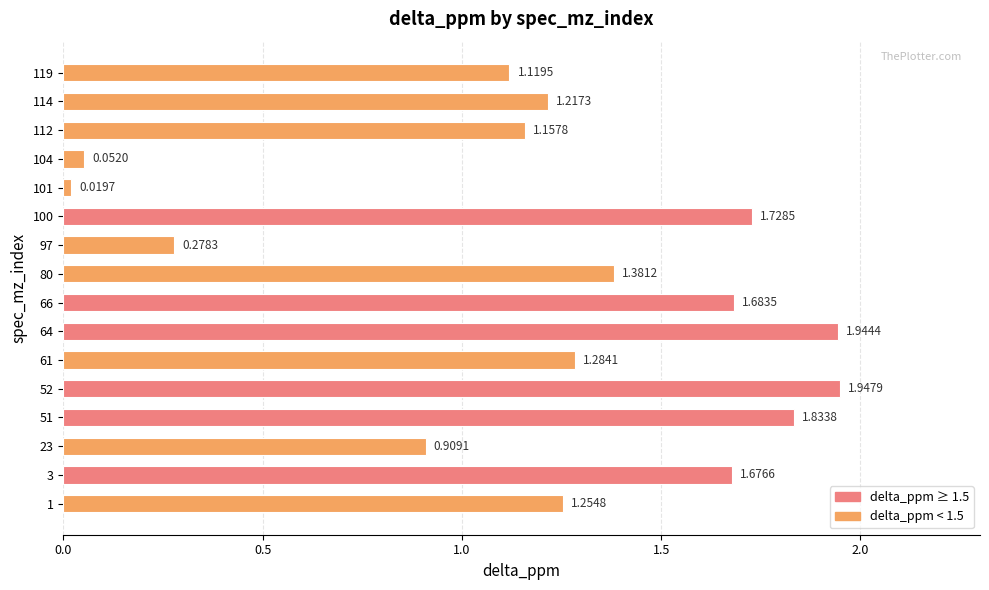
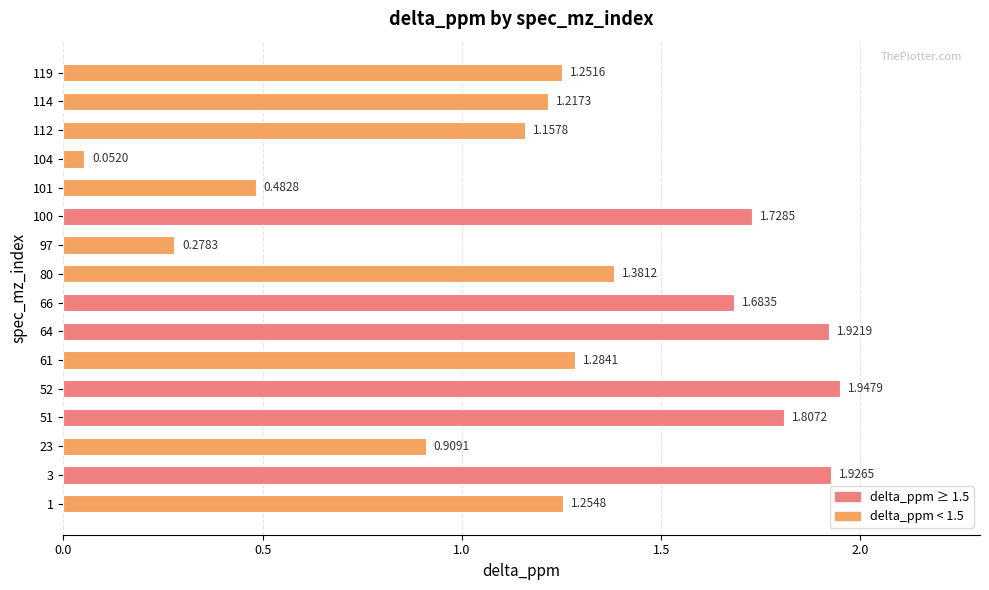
  {
-   "119": 1.1195,
+   "119": 1.2516,
    "114": 1.2173,
    "112": 1.1578,
    "104": 0.0520,
-   "101": 0.0197,
+   "101": 0.4828,
    "100": 1.7285,
    "97": 0.2783,
    "80": 1.3812,
    "66": 1.6835,
-   "64": 1.9444,
+   "64": 1.9219,
    "61": 1.2841,
    "52": 1.9479,
-   "51": 1.8338,
+   "51": 1.8072,
    "23": 0.9091,
-   "3": 1.6766,
+   "3": 1.9265,
    "1": 1.2548
  }
